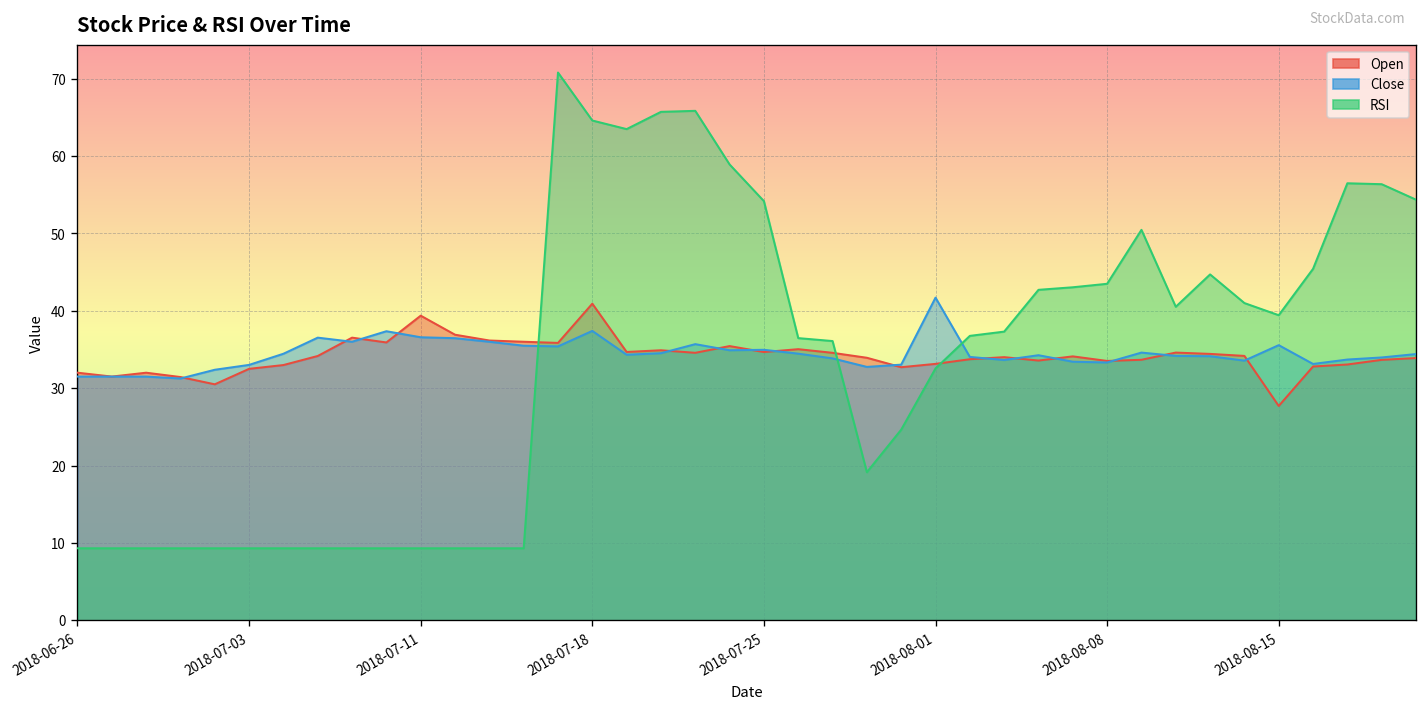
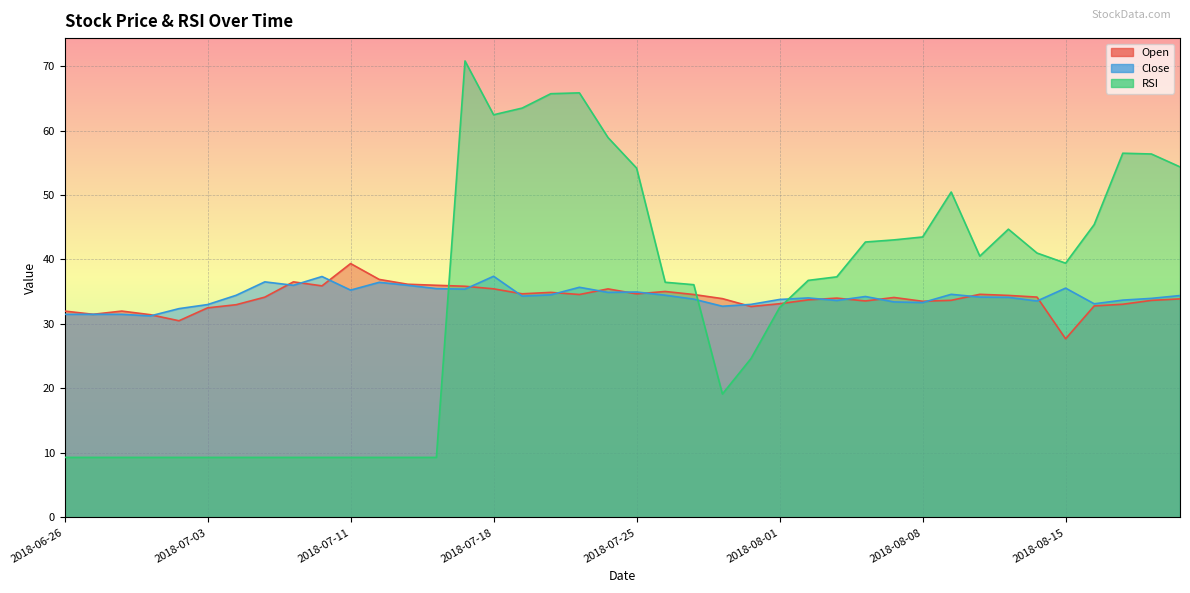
  {
    "Open": {
      "2018-06-26": 32,
      "2018-07-03": 33,
      "2018-07-11": 39,
-     "2018-07-18": 41,
+     "2018-07-18": 35,
      "2018-08-01": 33,
      "2018-08-15": 28
    },
    "Close": {
      "2018-06-26": 32,
      "2018-07-03": 33,
-     "2018-07-11": 37,
+     "2018-07-11": 35,
      "2018-07-18": 37,
-     "2018-08-01": 42,
+     "2018-08-01": 34,
      "2018-08-15": 36
    },
    "RSI": {
      "2018-06-26": 9,
      "2018-07-03": 9,
      "2018-07-11": 9,
-     "2018-07-18": 65,
+     "2018-07-18": 62,
      "2018-07-25": 54,
      "2018-08-01": 33,
      "2018-08-08": 43,
      "2018-08-15": 39
    }
  }
